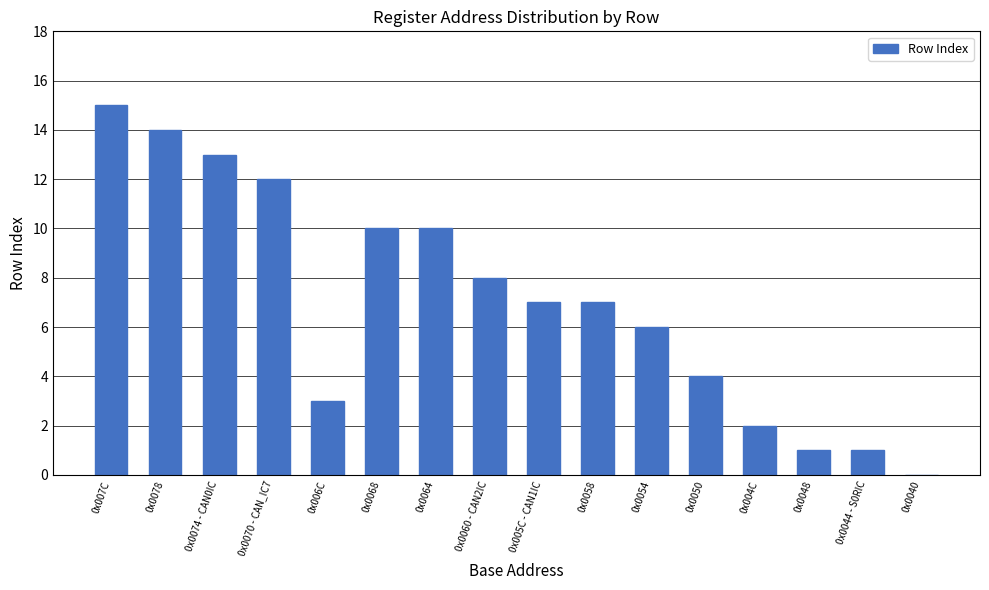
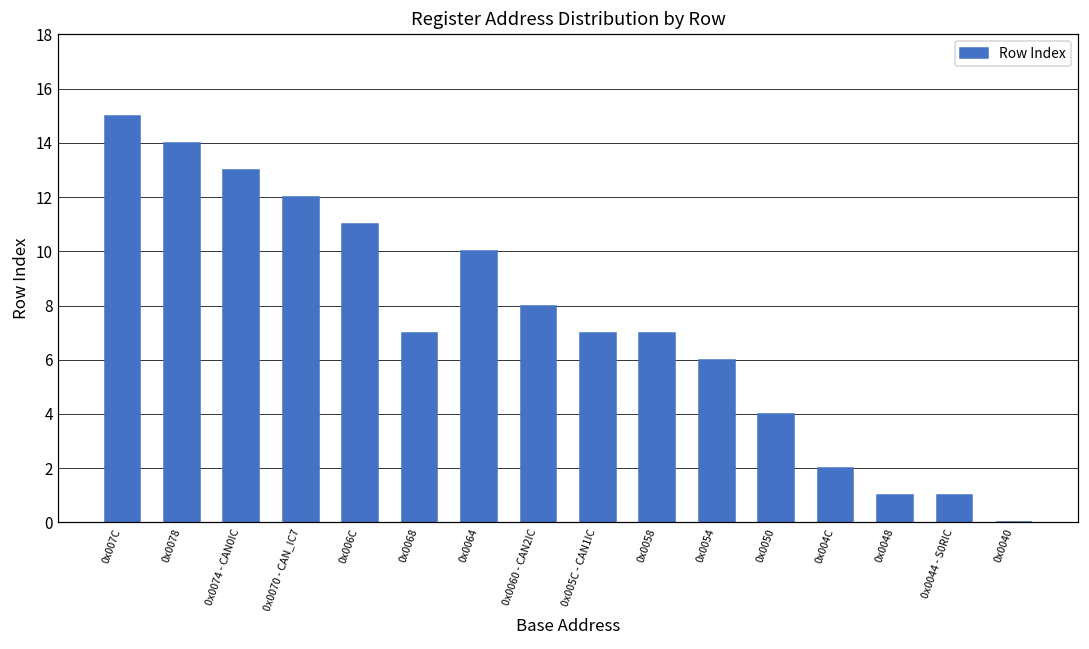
  {
    "0x007C": 15,
    "0x0078": 14,
    "0x0074 - CAN0IC": 13,
    "0x0070 - CAN_IC7": 12,
-   "0x006C": 3,
-   "0x0068": 10,
+   "0x006C": 11,
+   "0x0068": 7,
    "0x0064": 10,
    "0x0060 - CAN2IC": 8,
    "0x005C - CAN1IC": 7,
    "0x0058": 7,
    "0x0054": 6,
    "0x0050": 4,
    "0x004C": 2,
    "0x0048": 1,
    "0x0044 - S0RIC": 1,
    "0x0040": 0
  }
